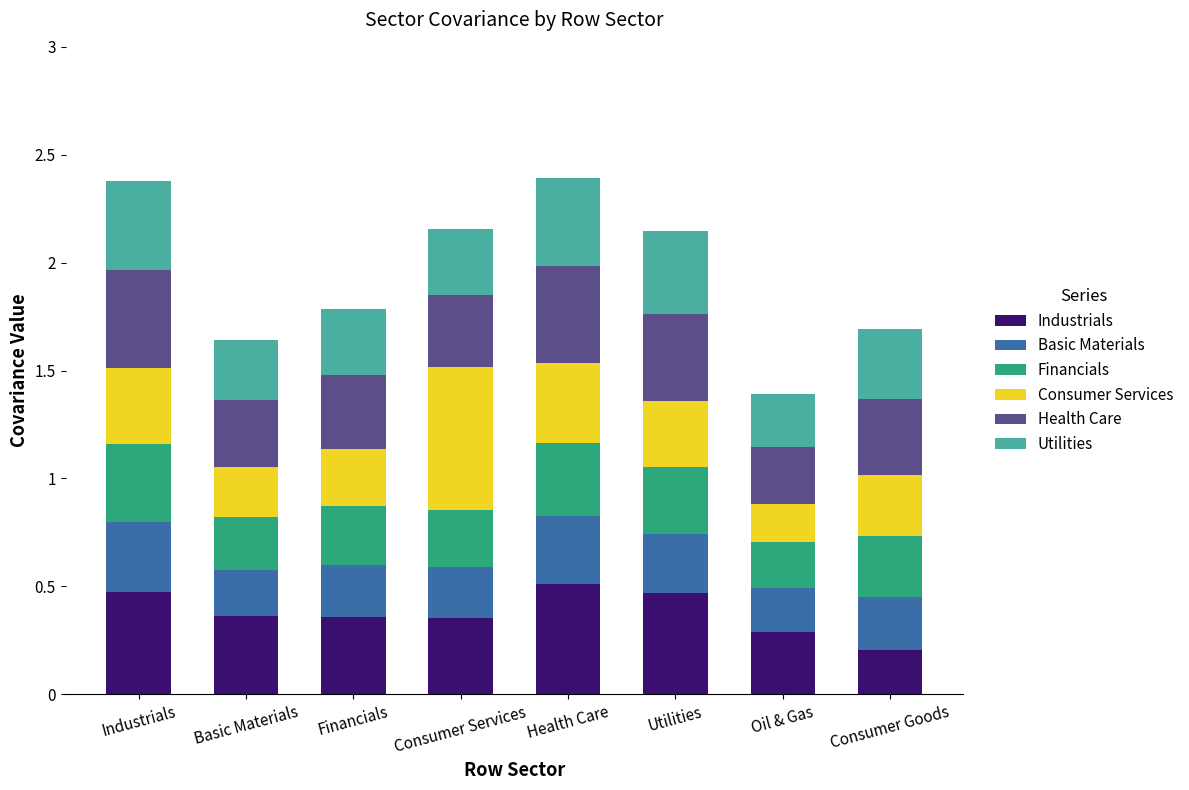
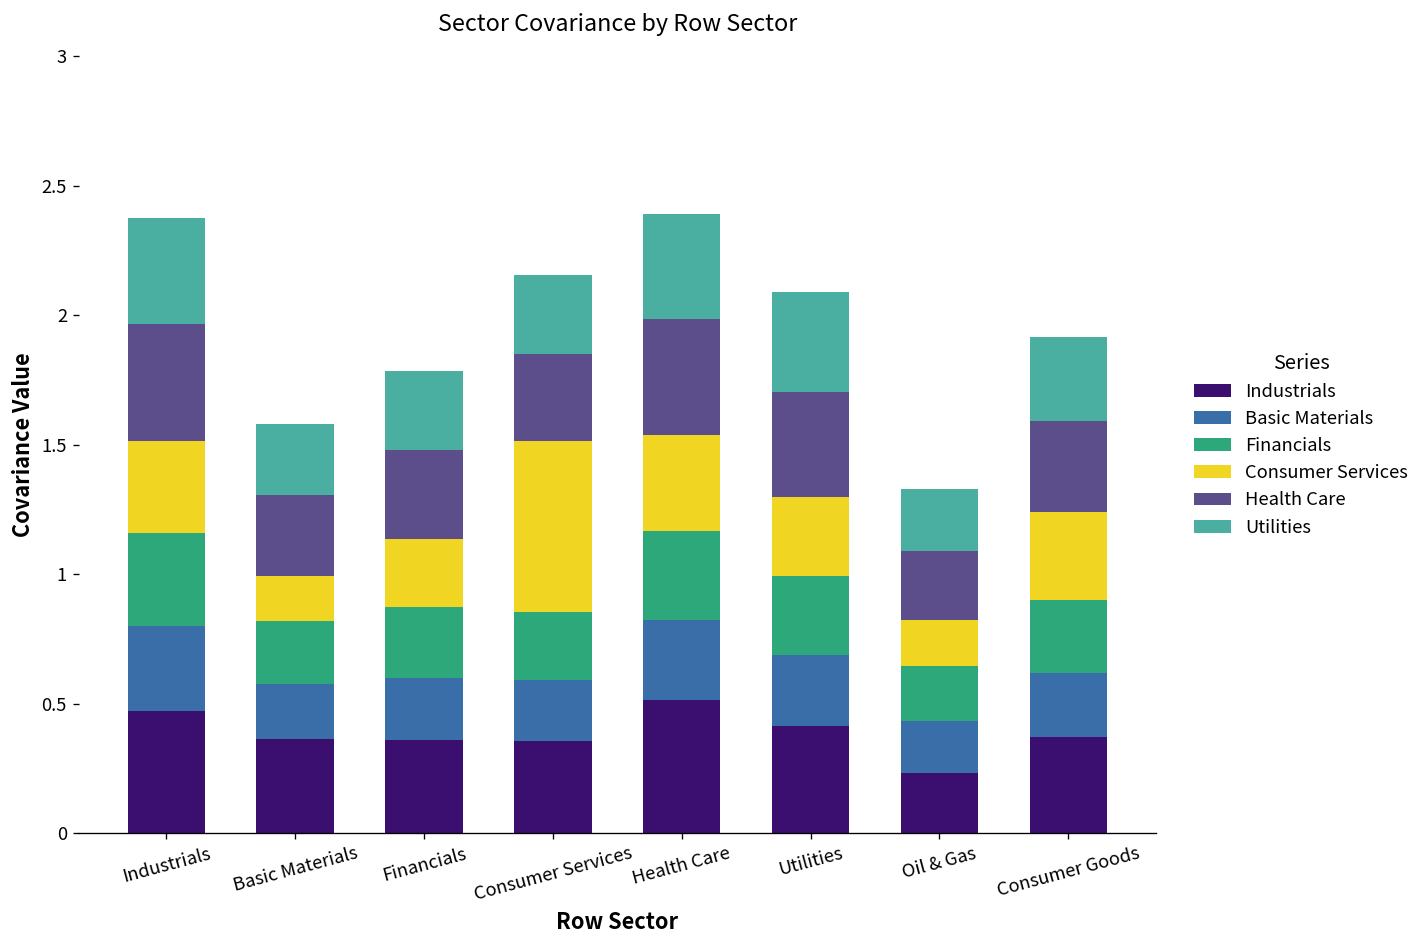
  {
    "Industrials": {
      "Industrials": 0.47,
      "Basic Materials": 0.36,
      "Financials": 0.36,
      "Consumer Services": 0.35,
      "Health Care": 0.51,
-     "Utilities": 0.47,
-     "Oil & Gas": 0.29,
-     "Consumer Goods": 0.20
+     "Utilities": 0.41,
+     "Oil & Gas": 0.23,
+     "Consumer Goods": 0.37
    },
    "Consumer Services": {
      "Industrials": 0.35,
-     "Basic Materials": 0.24,
+     "Basic Materials": 0.17,
      "Financials": 0.26,
      "Consumer Services": 0.66,
      "Health Care": 0.37,
      "Utilities": 0.31,
      "Oil & Gas": 0.17,
-     "Consumer Goods": 0.28
+     "Consumer Goods": 0.34
    }
  }
